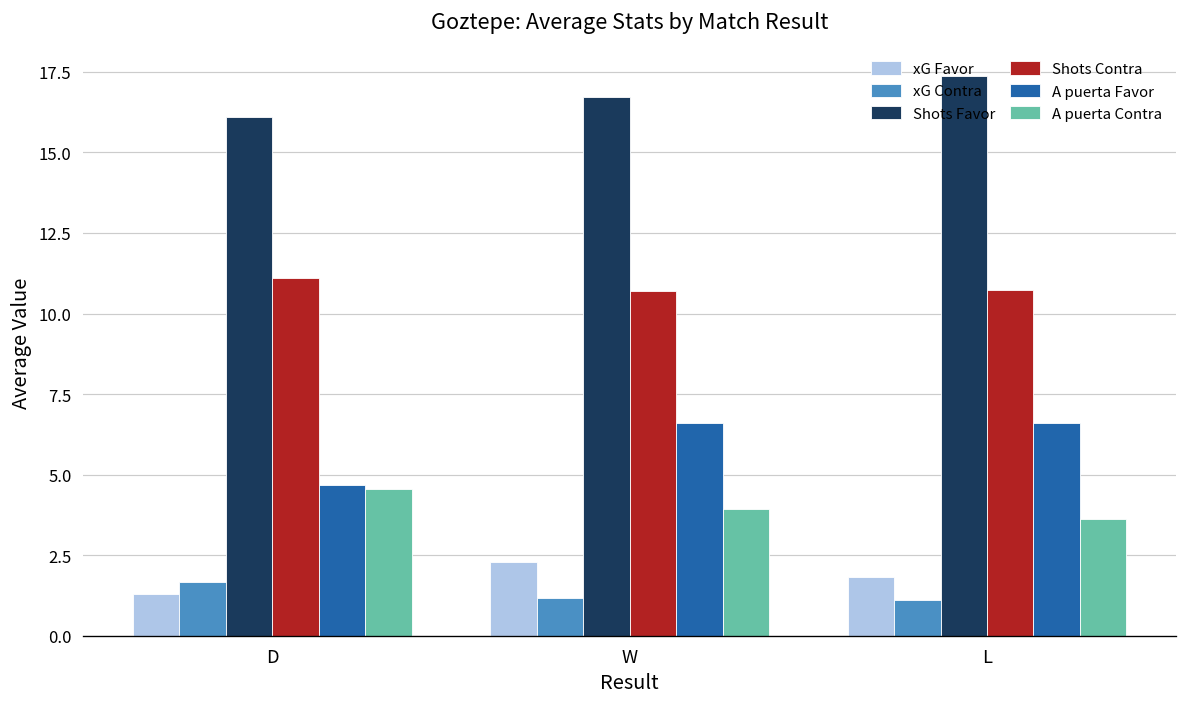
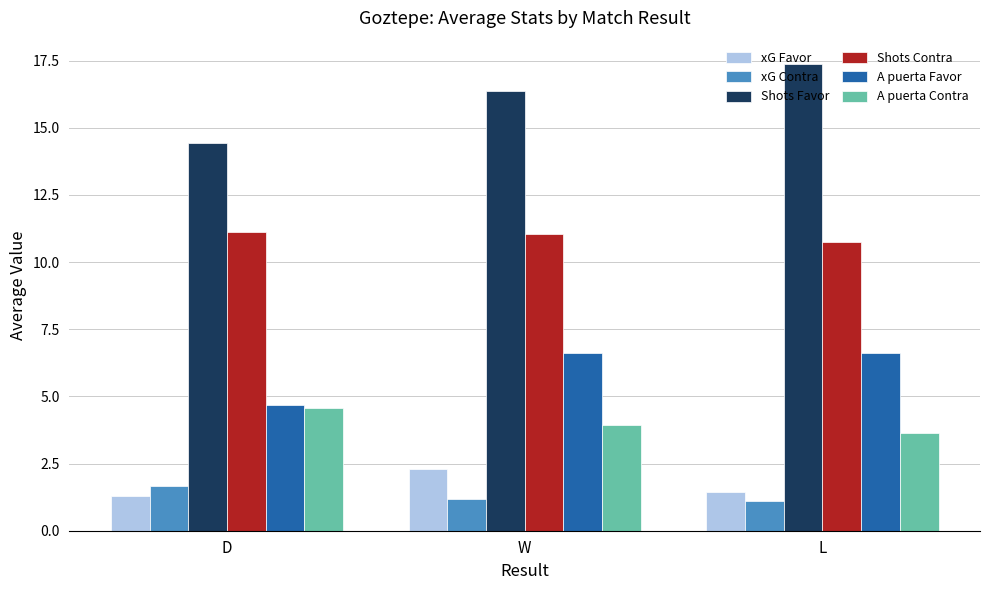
  {
    "xG Favor": {
      "D": 1.3,
      "W": 2.3,
-     "L": 1.8
+     "L": 1.4
    },
    "xG Contra": {
      "D": 1.7,
      "W": 1.2,
      "L": 1.1
    },
    "Shots Favor": {
-     "D": 16.1,
-     "W": 16.7,
+     "D": 14.4,
+     "W": 16.4,
      "L": 17.4
    },
    "Shots Contra": {
      "D": 11.1,
-     "W": 10.7,
+     "W": 11.0,
      "L": 10.7
    },
    "A puerta Favor": {
      "D": 4.7,
      "W": 6.6,
      "L": 6.6
    },
    "A puerta Contra": {
      "D": 4.6,
      "W": 3.9,
      "L": 3.6
    }
  }
